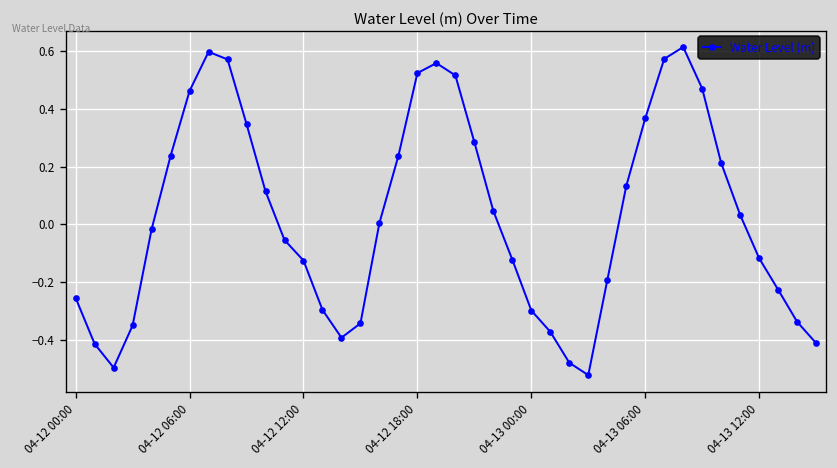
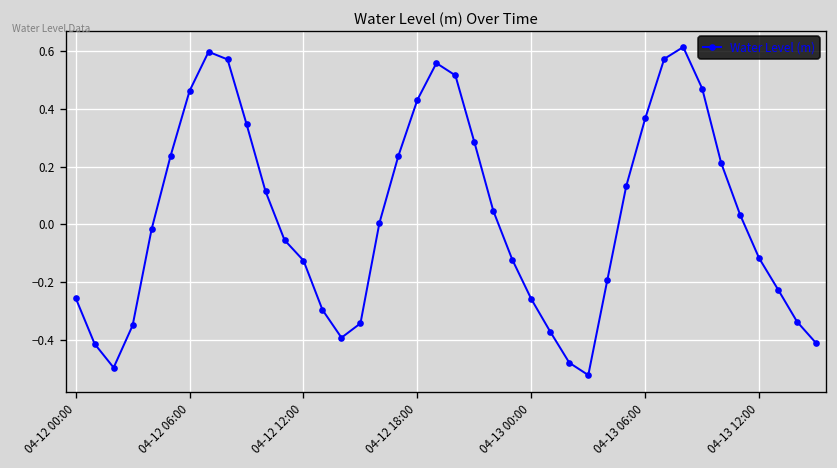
  {
    "04-12 00:00": -0.25,
    "04-12 06:00": 0.46,
    "04-12 12:00": -0.13,
-   "04-12 18:00": 0.52,
-   "04-13 00:00": -0.30,
+   "04-12 18:00": 0.43,
+   "04-13 00:00": -0.26,
    "04-13 06:00": 0.37,
    "04-13 12:00": -0.12
  }
